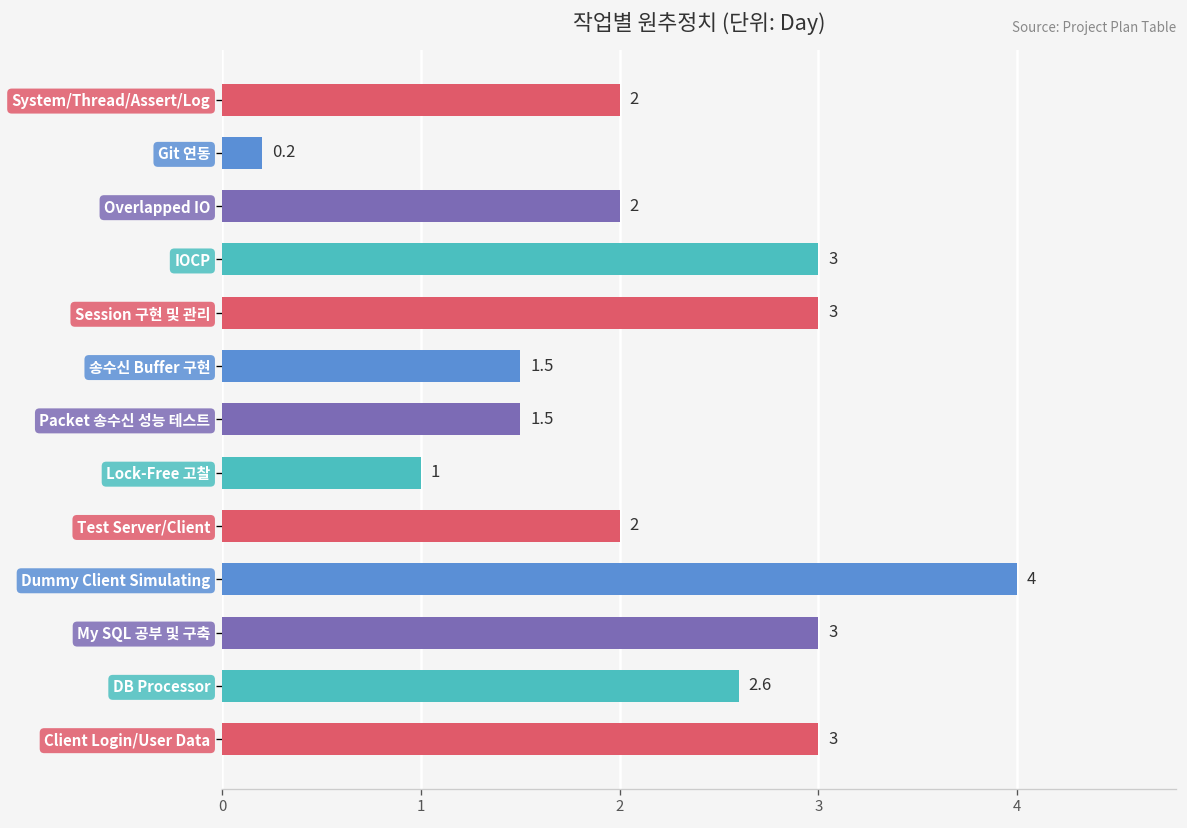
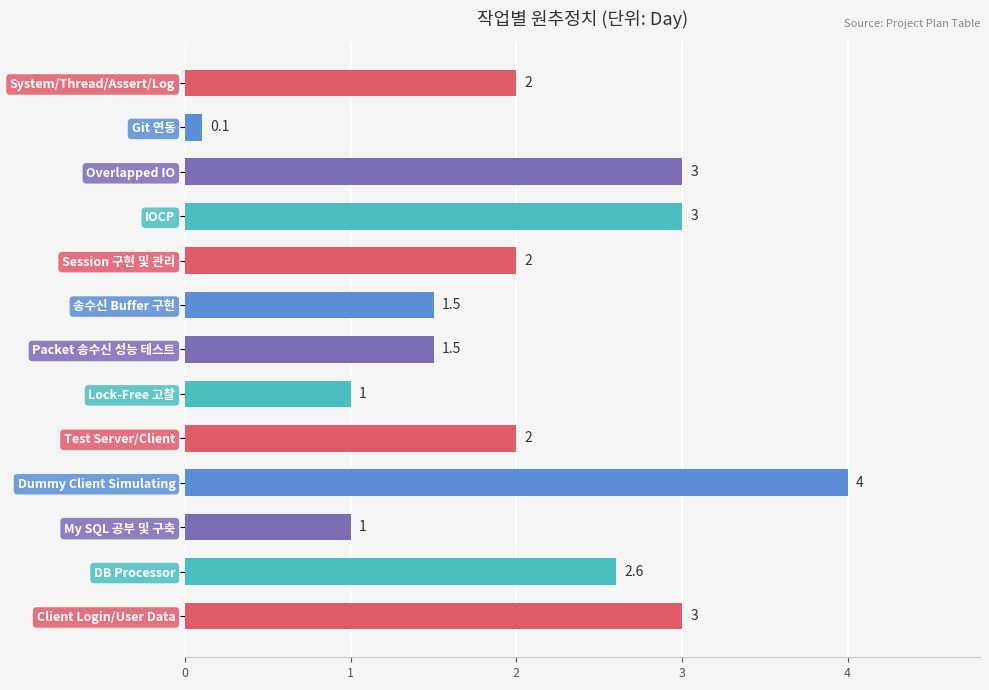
  {
    "System/Thread/Assert/Log": 2,
-   "Git 연동": 0.2,
-   "Overlapped IO": 2,
+   "Git 연동": 0.1,
+   "Overlapped IO": 3,
    "IOCP": 3,
-   "Session 구현 및 관리": 3,
+   "Session 구현 및 관리": 2,
    "송수신 Buffer 구현": 1.5,
    "Packet 송수신 성능 테스트": 1.5,
    "Lock-Free 고찰": 1,
    "Test Server/Client": 2,
    "Dummy Client Simulating": 4,
-   "My SQL 공부 및 구축": 3,
+   "My SQL 공부 및 구축": 1,
    "DB Processor": 2.6,
    "Client Login/User Data": 3
  }
